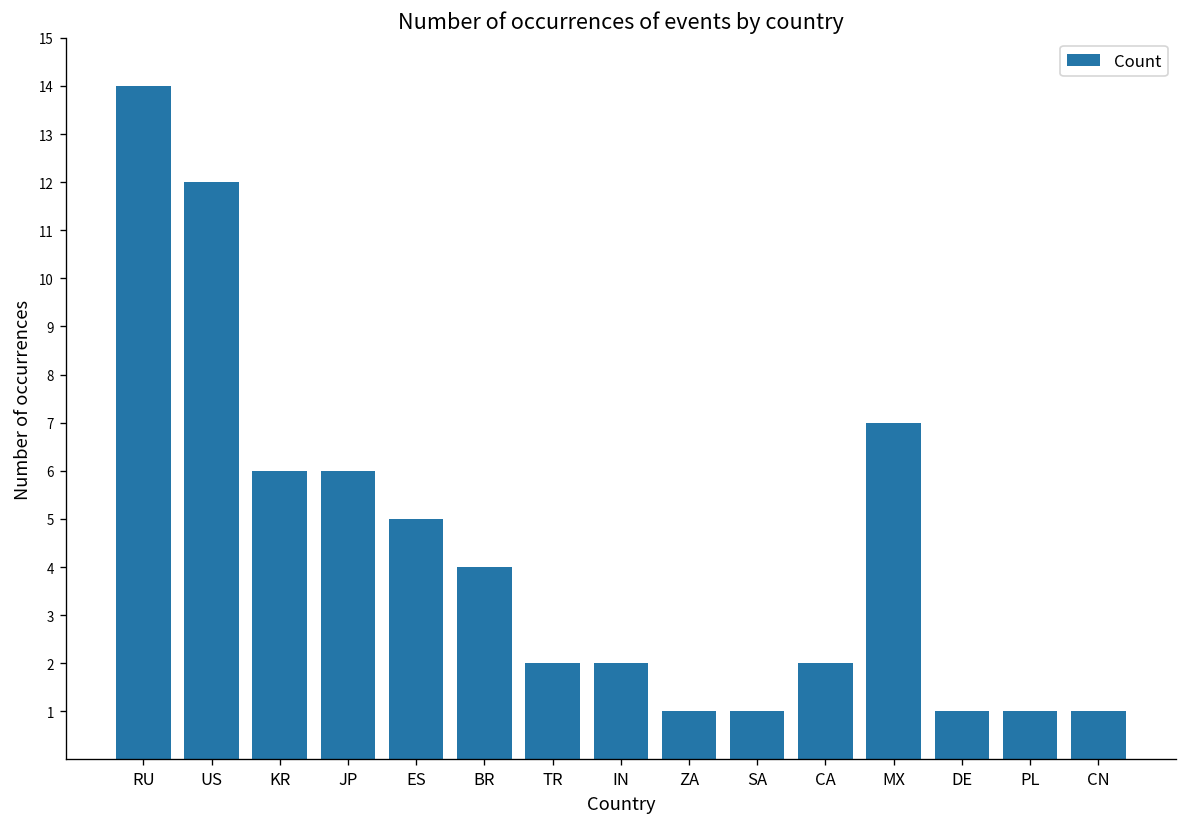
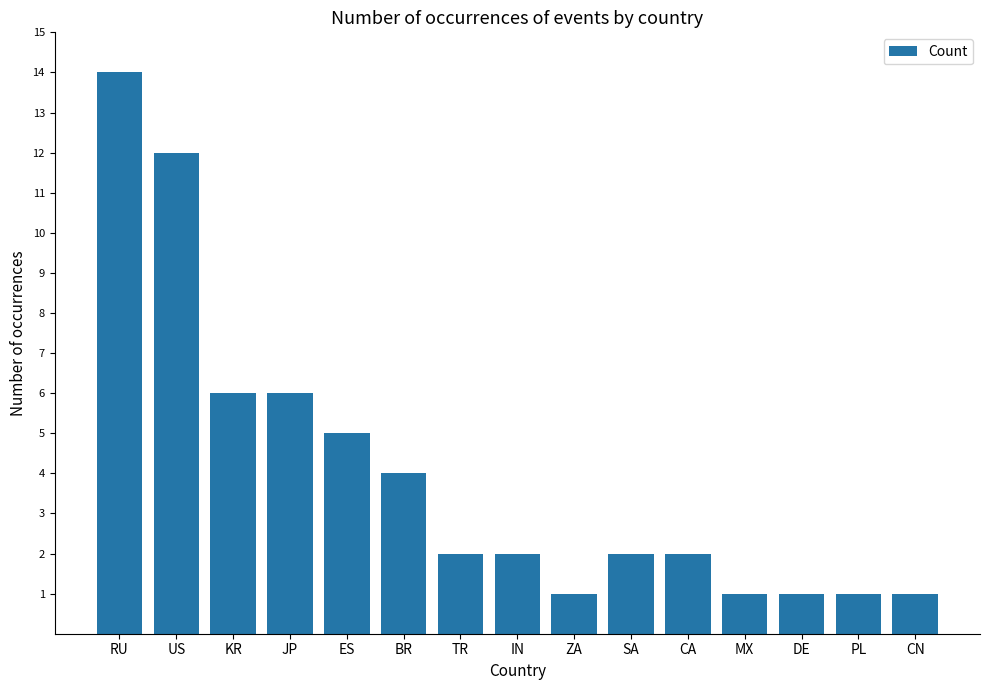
  {
    "RU": 14,
    "US": 12,
    "KR": 6,
    "JP": 6,
    "ES": 5,
    "BR": 4,
    "TR": 2,
    "IN": 2,
    "ZA": 1,
-   "SA": 1,
+   "SA": 2,
    "CA": 2,
-   "MX": 7,
+   "MX": 1,
    "DE": 1,
    "PL": 1,
    "CN": 1
  }
